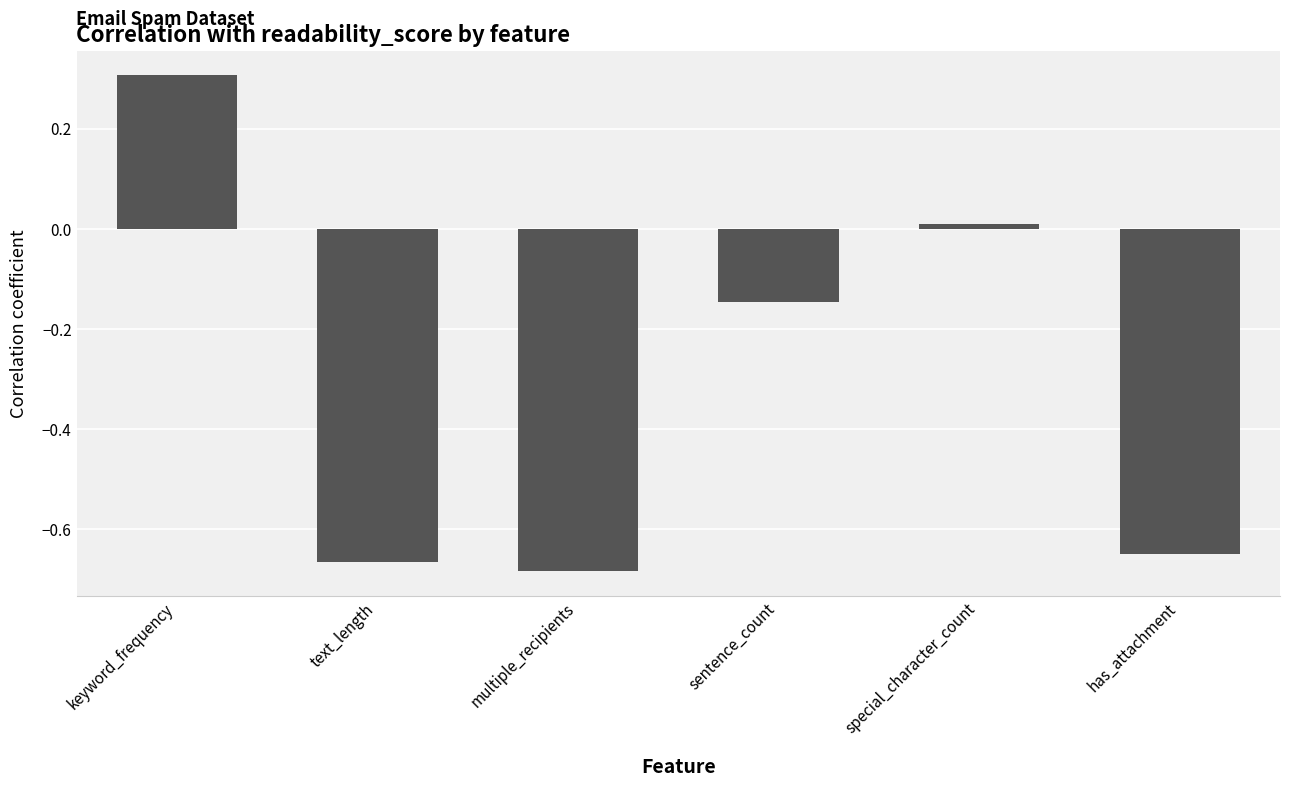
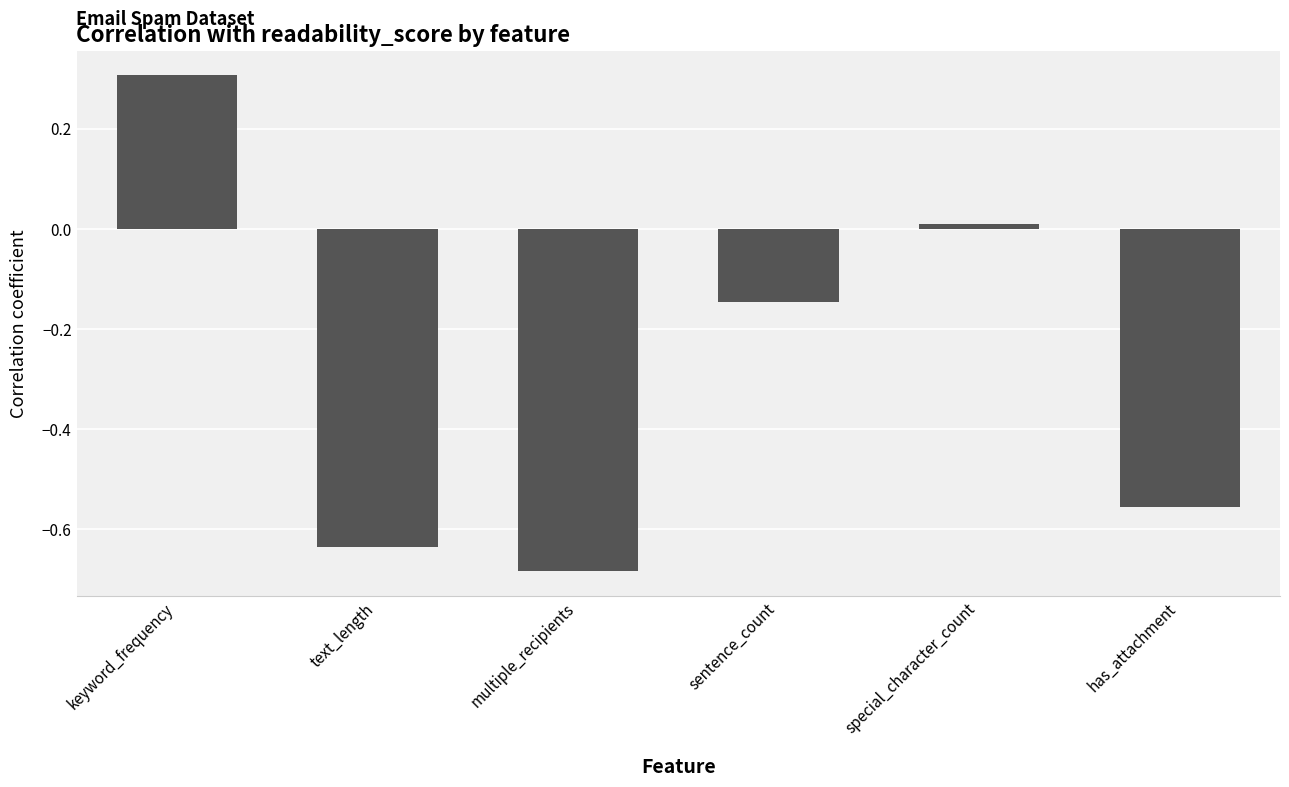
  {
    "keyword_frequency": 0.31,
-   "text_length": -0.67,
+   "text_length": -0.64,
    "multiple_recipients": -0.68,
    "sentence_count": -0.15,
    "special_character_count": 0.01,
-   "has_attachment": -0.65
+   "has_attachment": -0.56
  }
